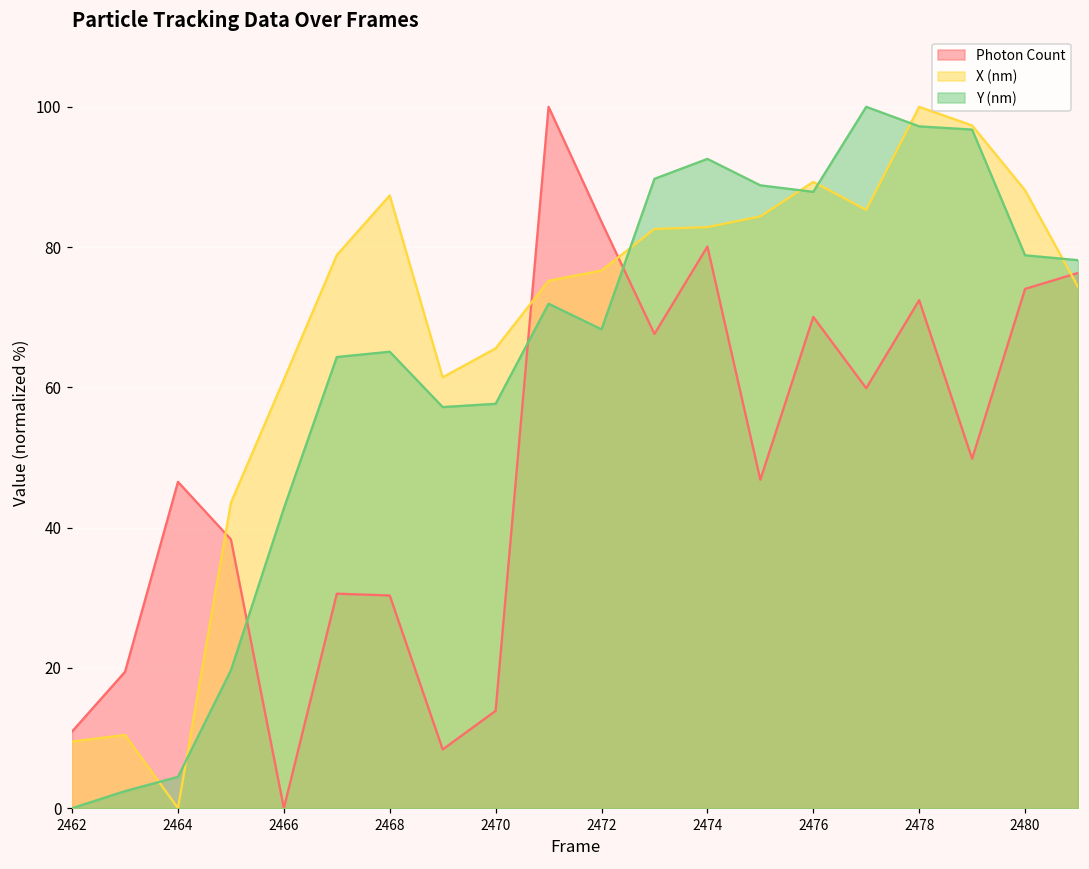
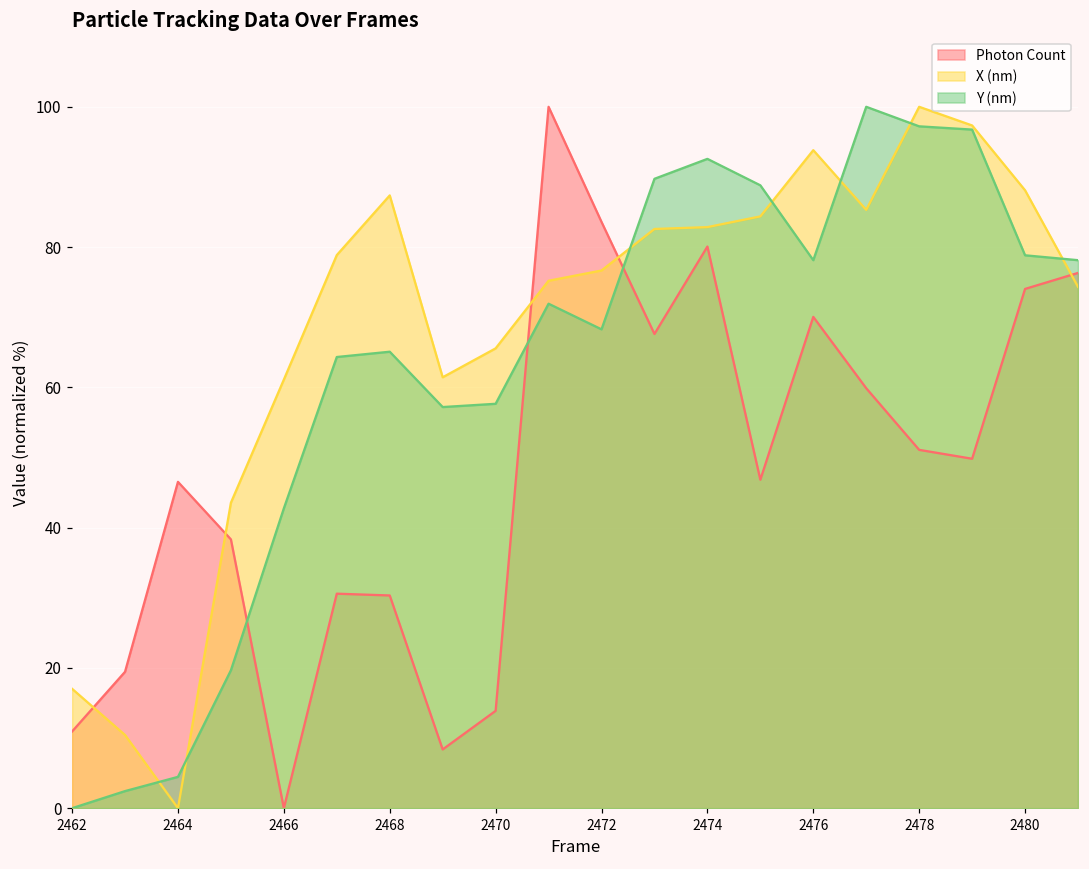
  {
    "Photon Count": {
      "2462": 11,
      "2464": 47,
      "2466": 0,
      "2468": 30,
      "2470": 14,
      "2472": 84,
      "2474": 80,
      "2476": 70,
-     "2478": 72,
+     "2478": 51,
      "2480": 74
    },
    "X (nm)": {
-     "2462": 10,
+     "2462": 17,
      "2464": 0,
      "2466": 61,
      "2468": 87,
      "2470": 66,
      "2472": 77,
      "2474": 83,
-     "2476": 89,
+     "2476": 94,
      "2478": 100,
      "2480": 88
    },
    "Y (nm)": {
      "2462": 0,
      "2464": 4,
      "2466": 43,
      "2468": 65,
      "2470": 58,
      "2472": 68,
      "2474": 93,
-     "2476": 88,
+     "2476": 78,
      "2478": 97,
      "2480": 79
    }
  }
